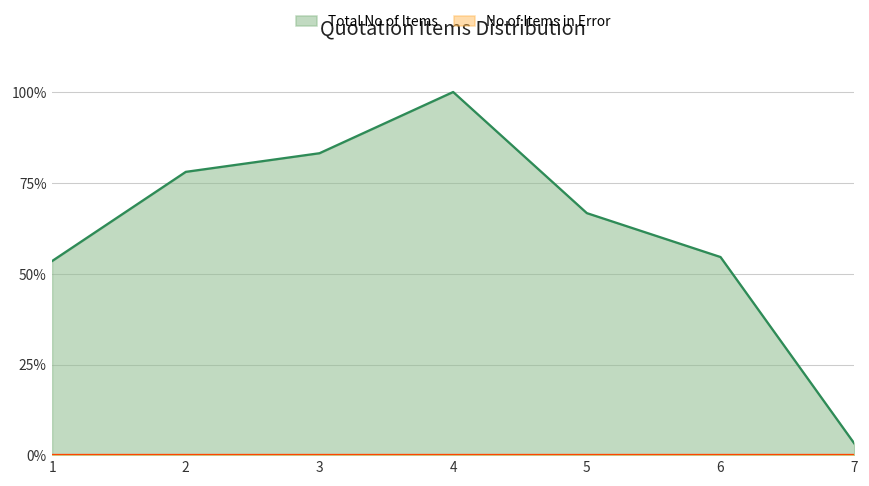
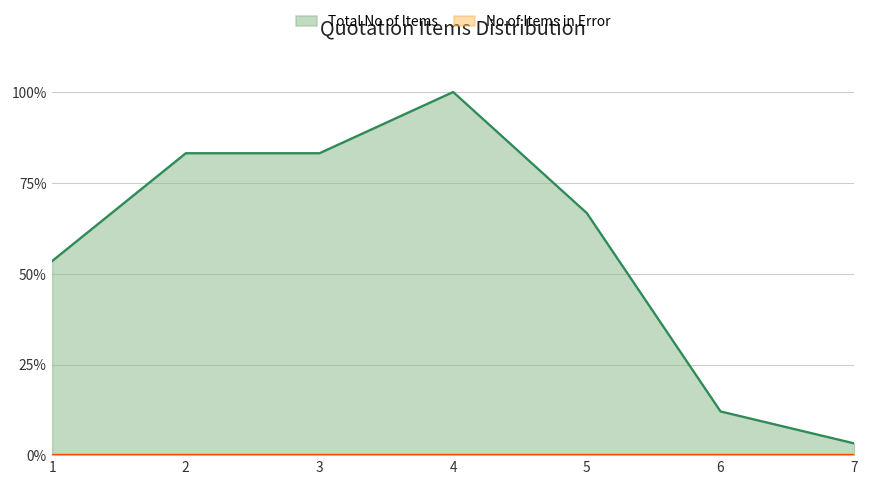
  {
    "Total No of Items": {
      "1": "53%",
-     "2": "78%",
+     "2": "83%",
      "3": "83%",
      "4": "100%",
      "5": "67%",
-     "6": "55%",
+     "6": "12%",
      "7": "3%"
    },
    "No of Items in Error": {
      "1": "0%",
      "2": "0%",
      "3": "0%",
      "4": "0%",
      "5": "0%",
      "6": "0%",
      "7": "0%"
    }
  }
